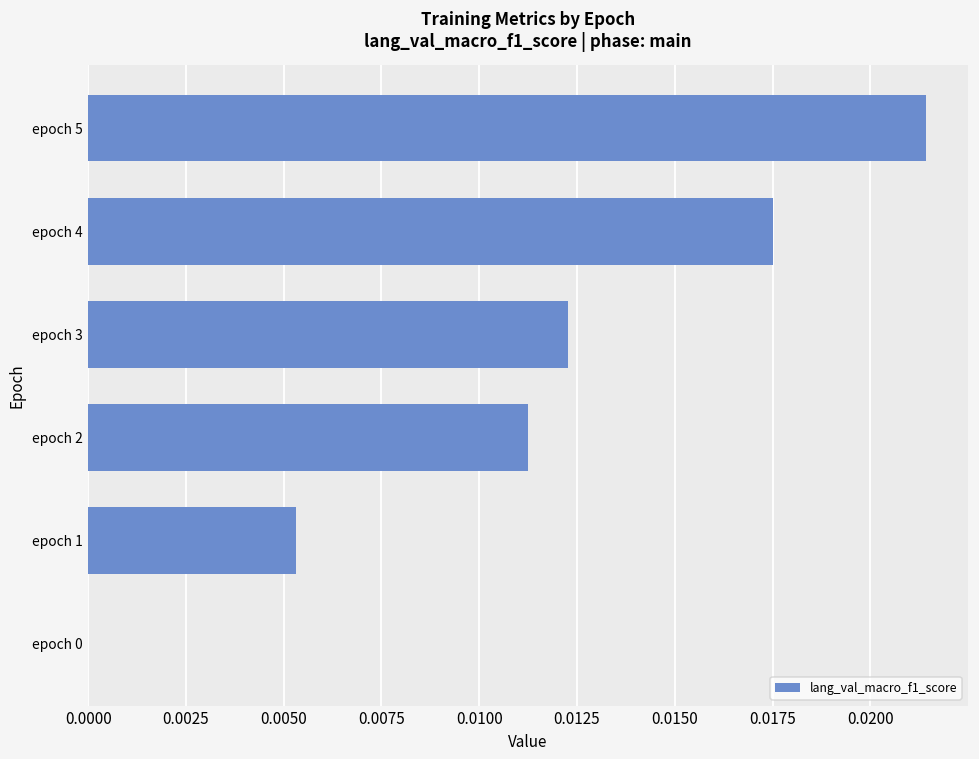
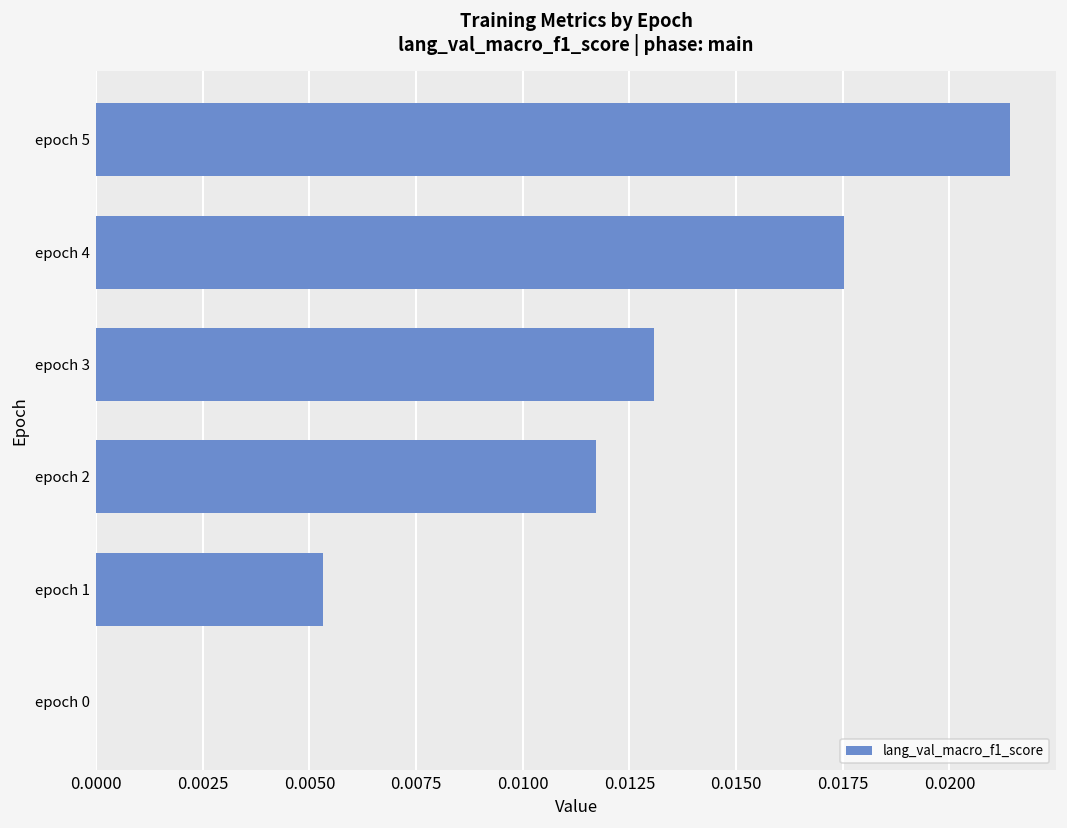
  {
    "epoch 5": 0.0214,
    "epoch 4": 0.0175,
-   "epoch 3": 0.0123,
-   "epoch 2": 0.0112,
+   "epoch 3": 0.0131,
+   "epoch 2": 0.0117,
    "epoch 1": 0.0053,
    "epoch 0": 0.0000
  }
